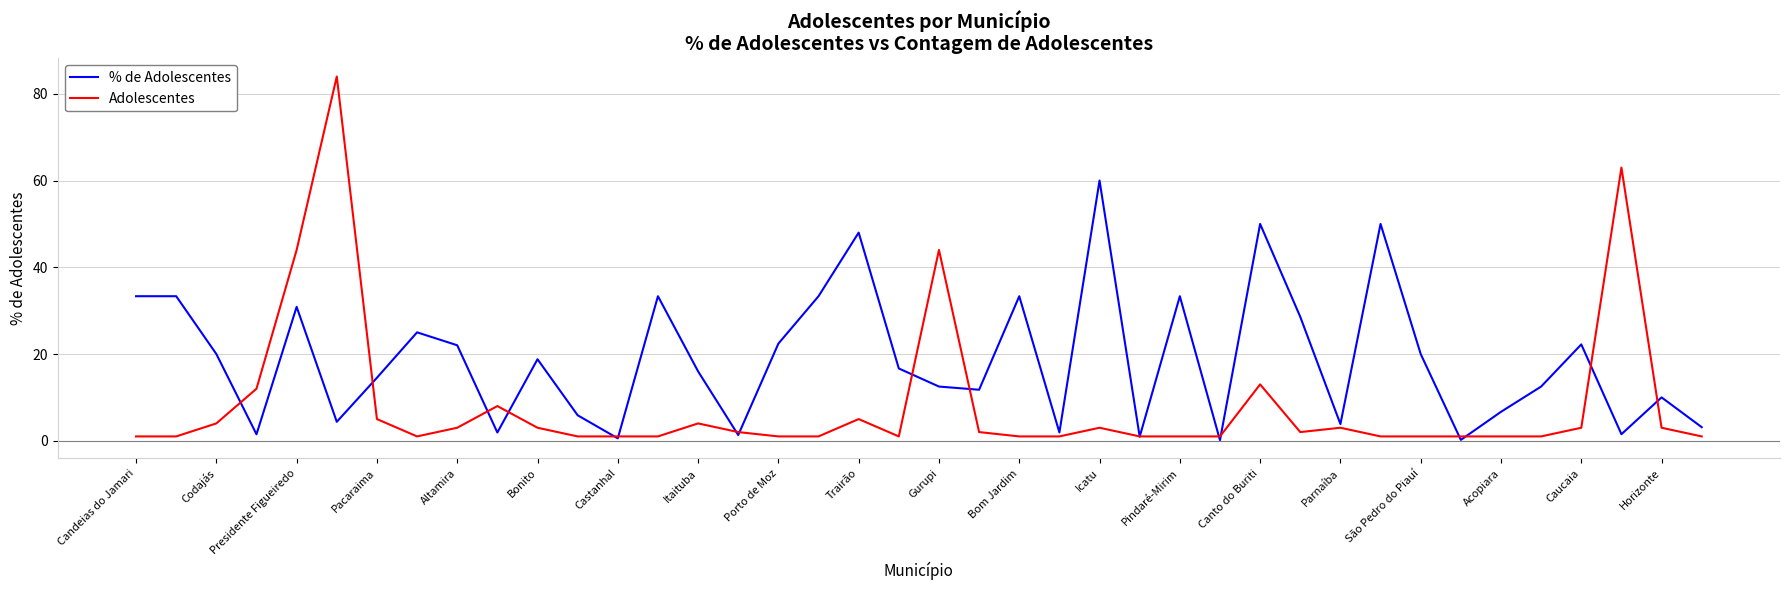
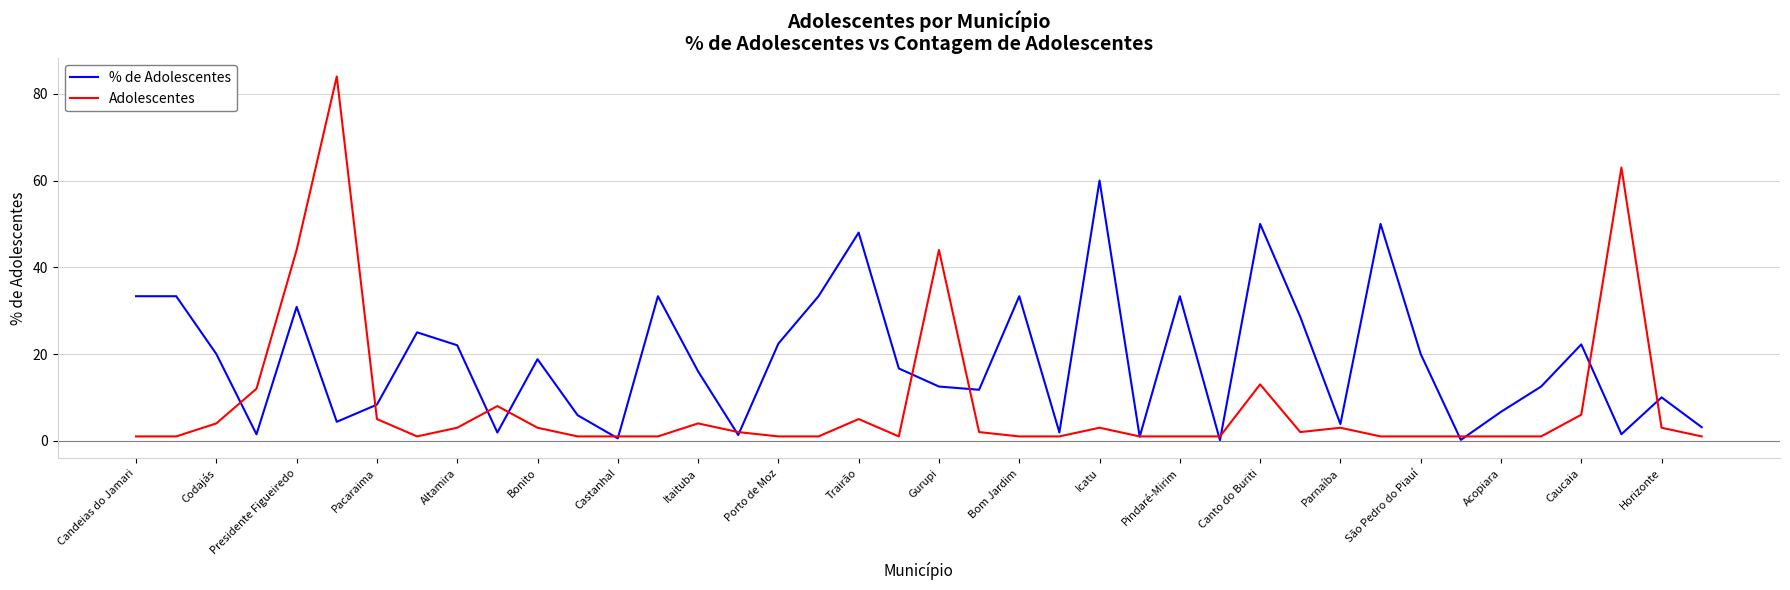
  {
    "% de Adolescentes": {
      "Candeias do Jamari": 33,
      "Codajás": 20,
      "Presidente Figueiredo": 31,
-     "Pacaraima": 15,
+     "Pacaraima": 8,
      "Altamira": 22,
      "Bonito": 19,
      "Itaituba": 16,
      "Porto de Moz": 22,
      "Trairão": 48,
      "Gurupi": 13,
      "Bom Jardim": 33,
      "Icatu": 60,
      "Pindaré-Mirim": 33,
      "Canto do Buriti": 50,
      "Parnaíba": 4,
      "São Pedro do Piauí": 20,
      "Acopiara": 7,
      "Caucaia": 22,
      "Horizonte": 10
    },
    "Adolescentes": {
      "Candeias do Jamari": 1,
      "Codajás": 4,
      "Presidente Figueiredo": 44,
      "Pacaraima": 5,
      "Altamira": 3,
      "Bonito": 3,
      "Itaituba": 4,
      "Porto de Moz": 1,
      "Trairão": 5,
      "Gurupi": 44,
      "Bom Jardim": 1,
      "Icatu": 3,
      "Pindaré-Mirim": 1,
      "Canto do Buriti": 13,
      "Parnaíba": 3,
      "São Pedro do Piauí": 1,
      "Acopiara": 1,
-     "Caucaia": 3,
+     "Caucaia": 6,
      "Horizonte": 3
    }
  }
